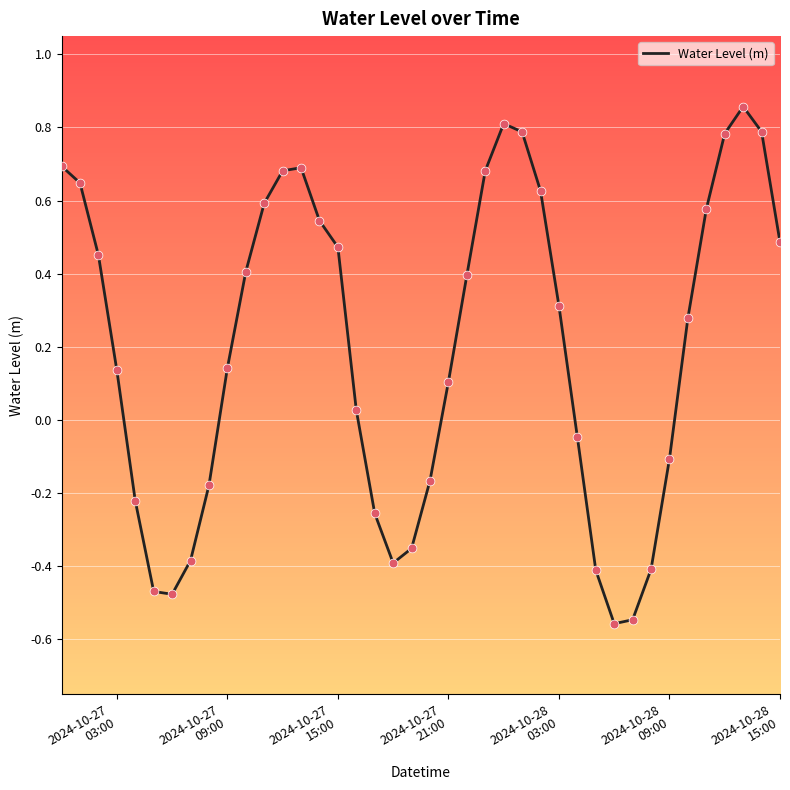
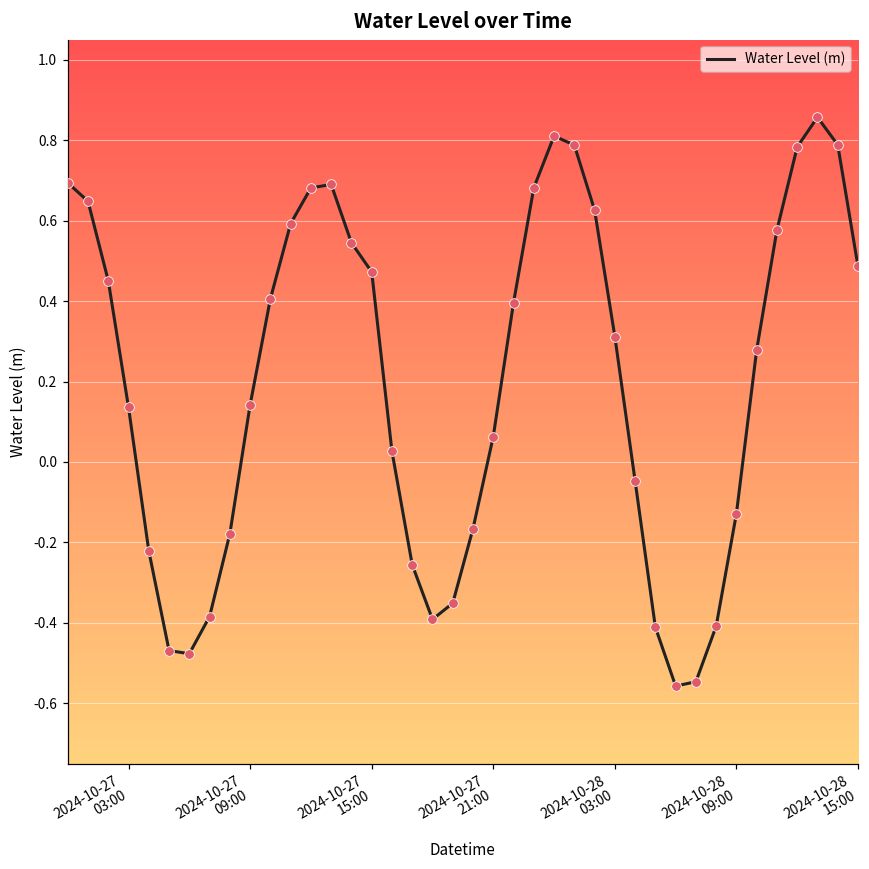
  {
    "2024-10-27 03:00": 0.14,
    "2024-10-27 09:00": 0.14,
    "2024-10-27 15:00": 0.47,
-   "2024-10-27 21:00": 0.10,
+   "2024-10-27 21:00": 0.06,
    "2024-10-28 03:00": 0.31,
-   "2024-10-28 09:00": -0.11,
+   "2024-10-28 09:00": -0.13,
    "2024-10-28 15:00": 0.49
  }
